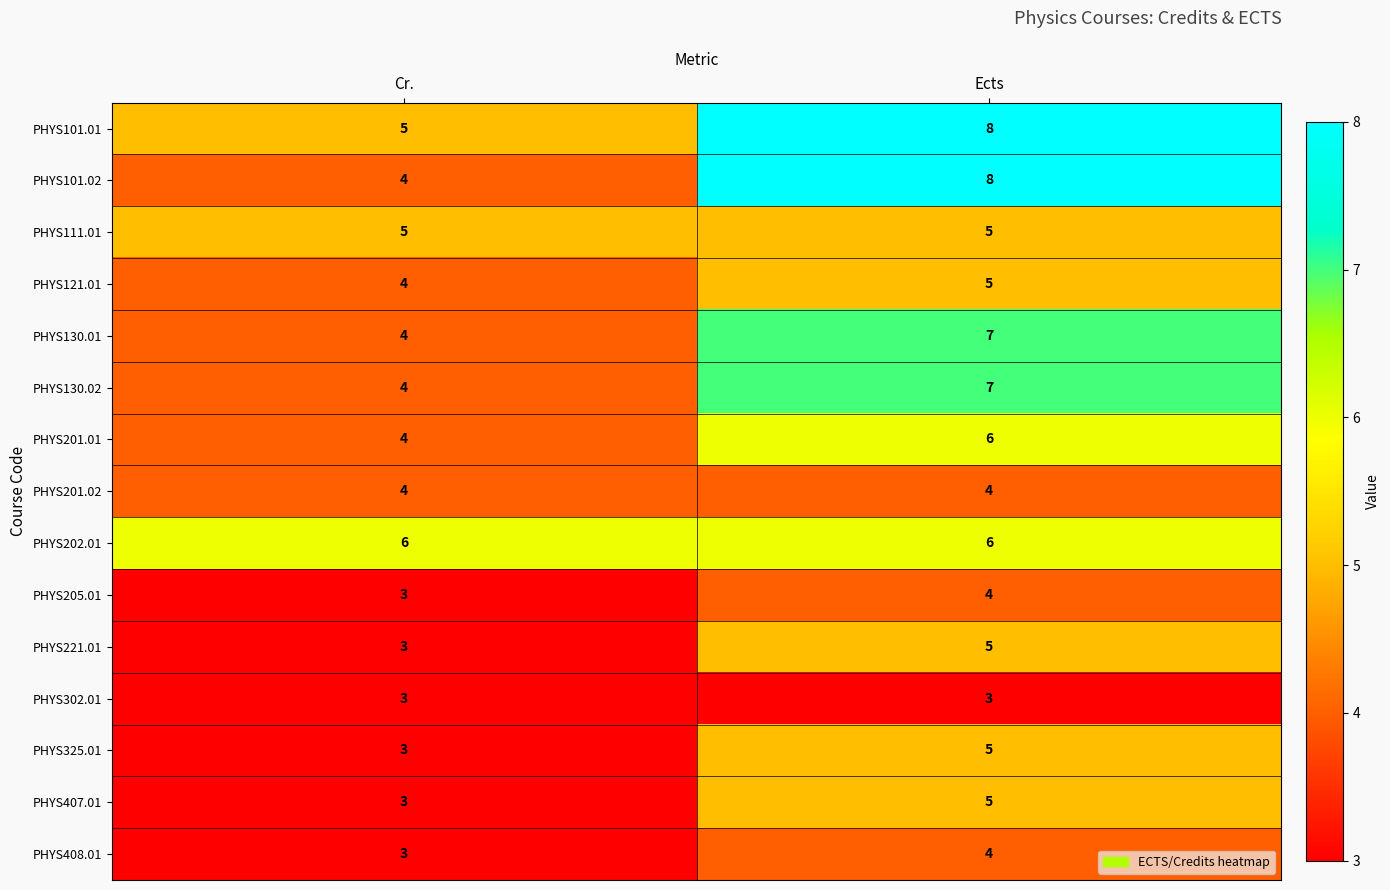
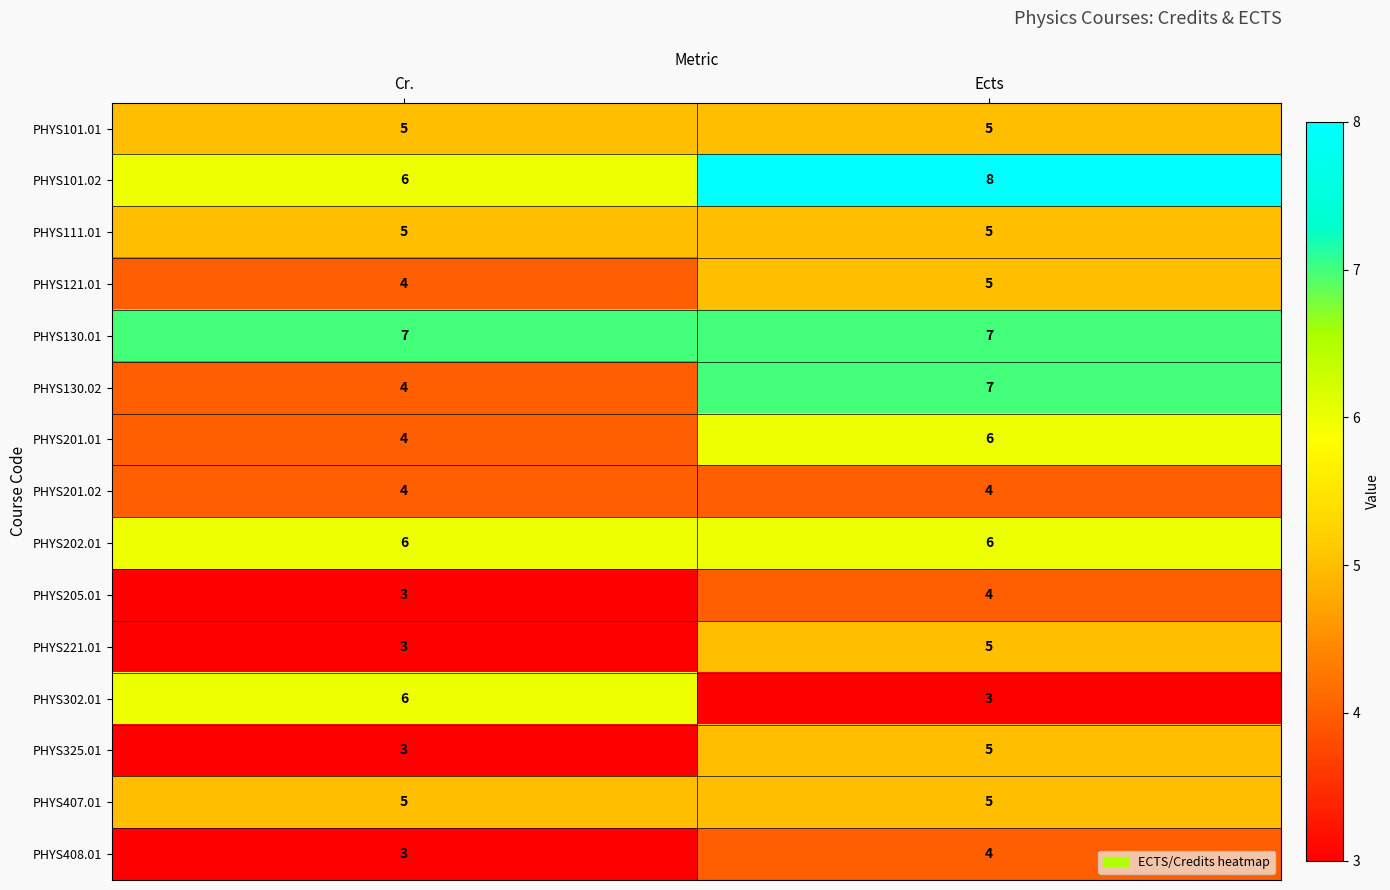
  {
    "PHYS101.01": {
      "Cr.": 5,
-     "Ects": 8
+     "Ects": 5
    },
    "PHYS101.02": {
-     "Cr.": 4,
+     "Cr.": 6,
      "Ects": 8
    },
    "PHYS111.01": {
      "Cr.": 5,
      "Ects": 5
    },
    "PHYS121.01": {
      "Cr.": 4,
      "Ects": 5
    },
    "PHYS130.01": {
-     "Cr.": 4,
+     "Cr.": 7,
      "Ects": 7
    },
    "PHYS130.02": {
      "Cr.": 4,
      "Ects": 7
    },
    "PHYS201.01": {
      "Cr.": 4,
      "Ects": 6
    },
    "PHYS201.02": {
      "Cr.": 4,
      "Ects": 4
    },
    "PHYS202.01": {
      "Cr.": 6,
      "Ects": 6
    },
    "PHYS205.01": {
      "Cr.": 3,
      "Ects": 4
    },
    "PHYS221.01": {
      "Cr.": 3,
      "Ects": 5
    },
    "PHYS302.01": {
-     "Cr.": 3,
+     "Cr.": 6,
      "Ects": 3
    },
    "PHYS325.01": {
      "Cr.": 3,
      "Ects": 5
    },
    "PHYS407.01": {
-     "Cr.": 3,
+     "Cr.": 5,
      "Ects": 5
    },
    "PHYS408.01": {
      "Cr.": 3,
      "Ects": 4
    }
  }
